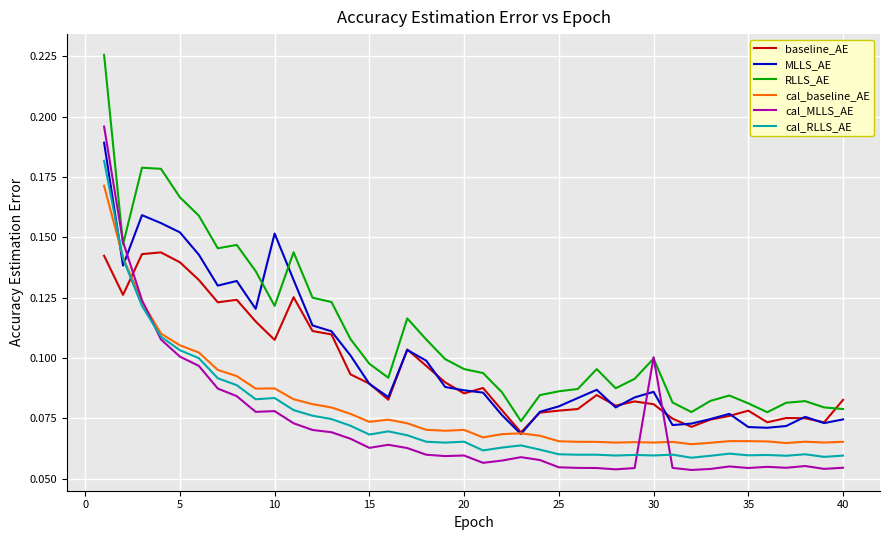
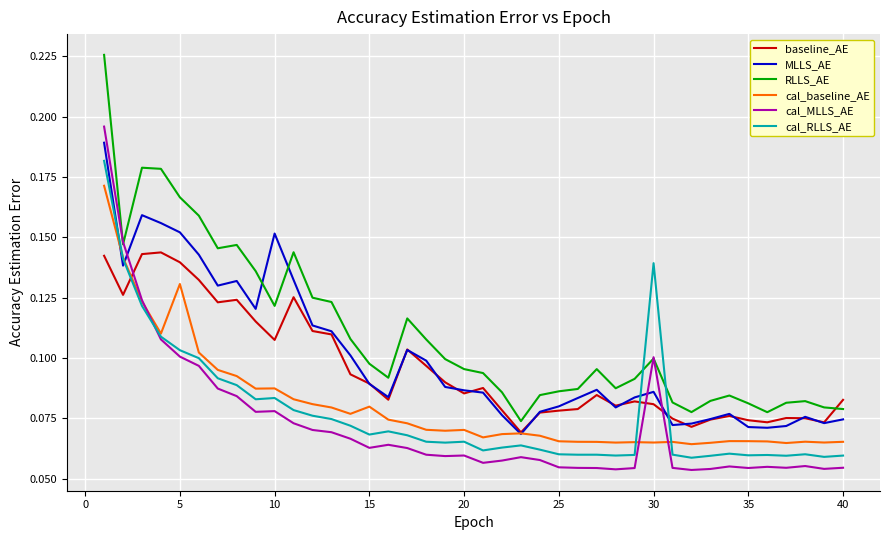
  {
    "baseline_AE": {
      "5": 0.140,
      "10": 0.107,
      "20": 0.085,
      "25": 0.078,
      "30": 0.081,
-     "35": 0.078,
+     "35": 0.074,
      "40": 0.083
    },
    "MLLS_AE": {
      "5": 0.152,
      "10": 0.152,
      "20": 0.087,
      "25": 0.080,
      "30": 0.086,
      "35": 0.071,
      "40": 0.075
    },
    "RLLS_AE": {
      "5": 0.167,
      "10": 0.122,
      "15": 0.098,
      "20": 0.095,
      "25": 0.086,
      "35": 0.081,
      "40": 0.079
    },
    "cal_baseline_AE": {
-     "5": 0.105,
+     "5": 0.131,
      "10": 0.087,
-     "15": 0.074,
+     "15": 0.080,
      "20": 0.070,
      "25": 0.065,
      "30": 0.065,
      "35": 0.066,
      "40": 0.065
    },
    "cal_MLLS_AE": {
      "5": 0.101,
      "10": 0.078,
      "15": 0.063,
      "20": 0.060,
      "25": 0.055,
      "35": 0.054,
      "40": 0.055
    },
    "cal_RLLS_AE": {
      "5": 0.103,
      "10": 0.083,
      "15": 0.068,
      "20": 0.065,
      "25": 0.060,
-     "30": 0.060,
+     "30": 0.139,
      "35": 0.060,
      "40": 0.060
    }
  }
